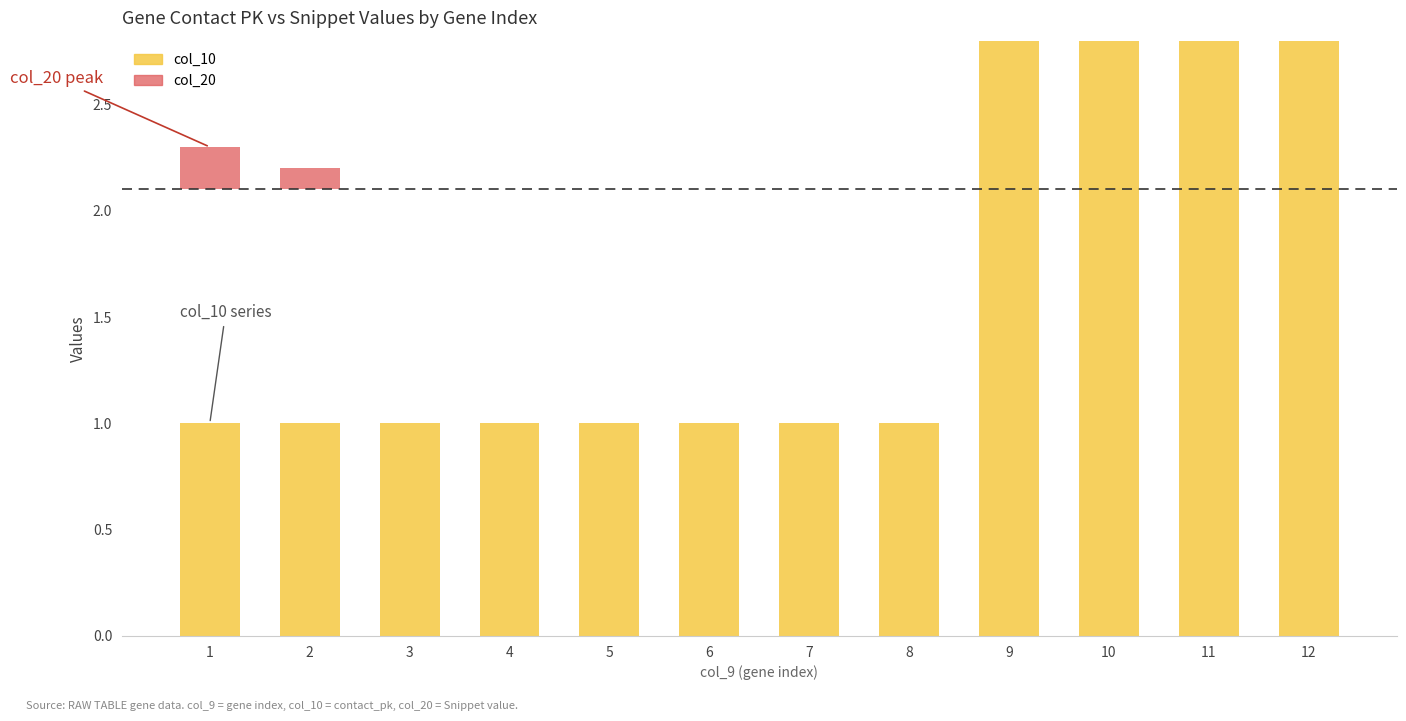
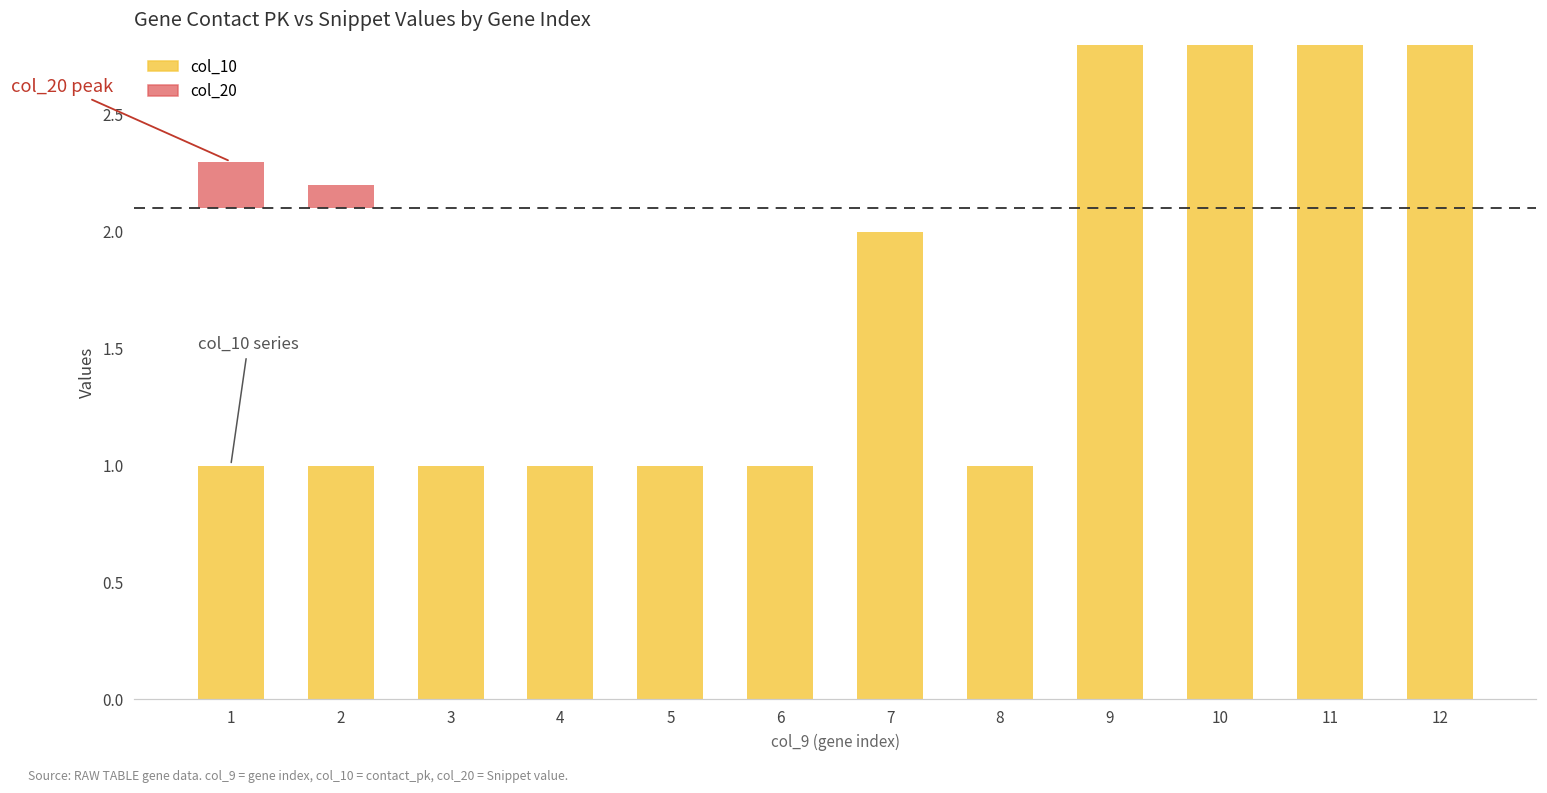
  {
    "col_10": {
      "2": 1,
      "3": 1,
      "4": 1,
      "5": 1,
      "6": 1,
-     "7": 1,
+     "7": 2,
      "8": 1
    },
    "col_20": {
      "2": 2.20
    }
  }
